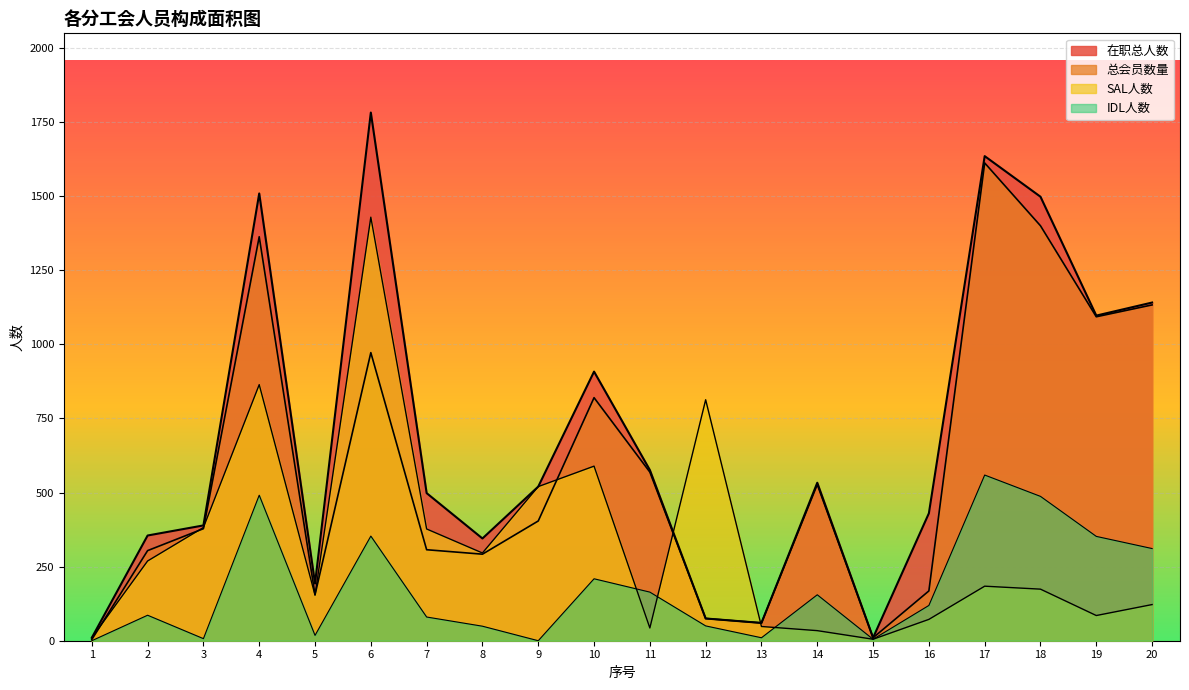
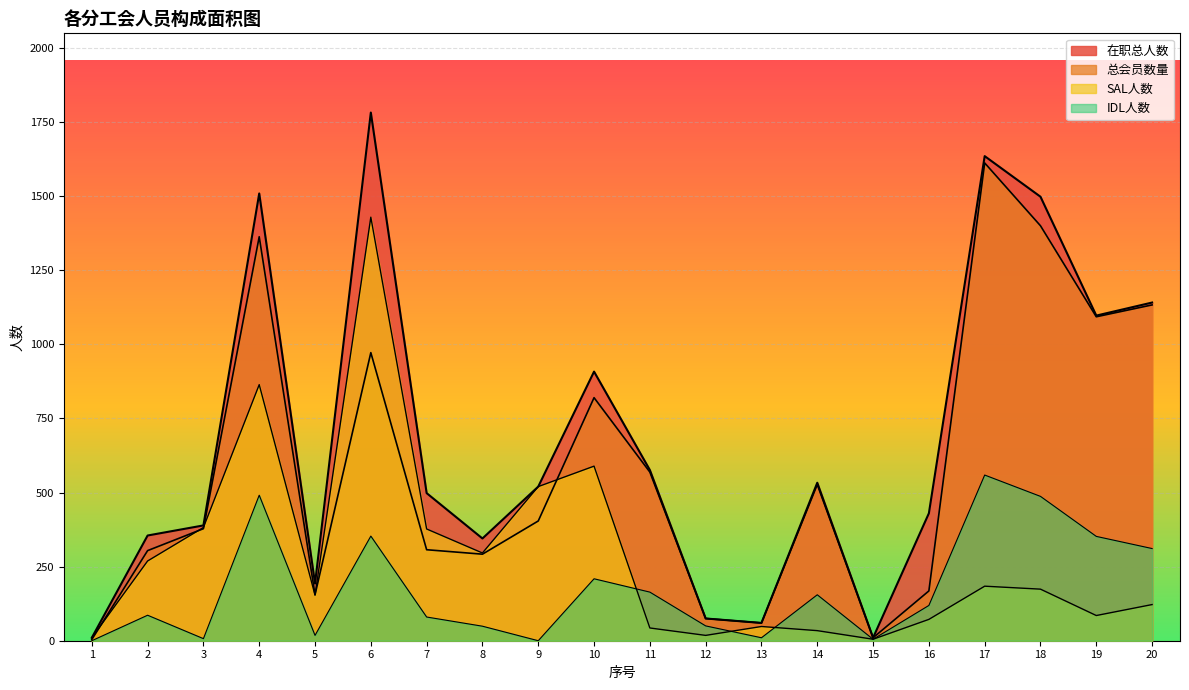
  {
    "SAL人数": {
      "2": 270,
      "4": 860,
      "6": 1430,
      "7": 380,
      "10": 590,
      "11": 40,
-     "12": 810,
+     "12": 20,
      "13": 50,
      "14": 30,
      "16": 70,
      "17": 180,
      "18": 170,
      "19": 90,
      "20": 120
    },
    "IDL人数": {
      "2": 90,
      "3": 10,
      "4": 490,
      "5": 20,
      "6": 350,
      "7": 80,
      "8": 50,
      "9": 0,
      "10": 210,
      "11": 160,
      "12": 50,
      "13": 10,
      "14": 160,
      "16": 120,
      "17": 560,
      "18": 490,
      "19": 350,
      "20": 310
    }
  }
